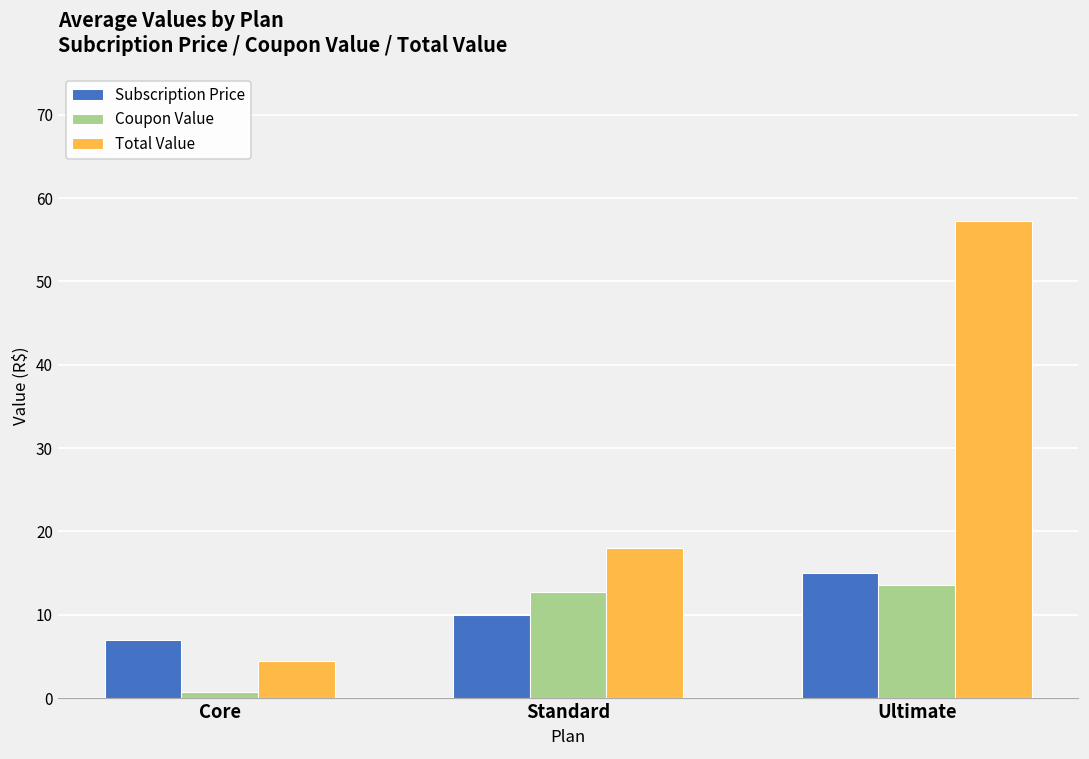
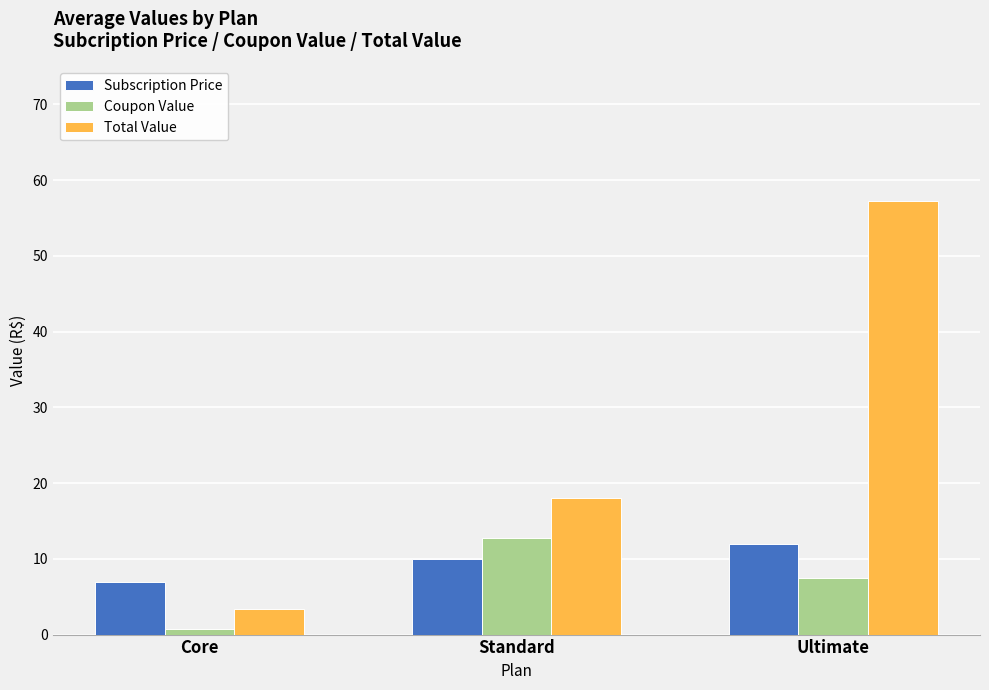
  {
    "Subscription Price": {
      "Core": 7,
      "Standard": 10,
-     "Ultimate": 15
+     "Ultimate": 12
    },
    "Coupon Value": {
      "Core": 1,
      "Standard": 13,
-     "Ultimate": 14
+     "Ultimate": 8
    },
    "Total Value": {
-     "Core": 5,
+     "Core": 3,
      "Standard": 18,
      "Ultimate": 57
    }
  }
